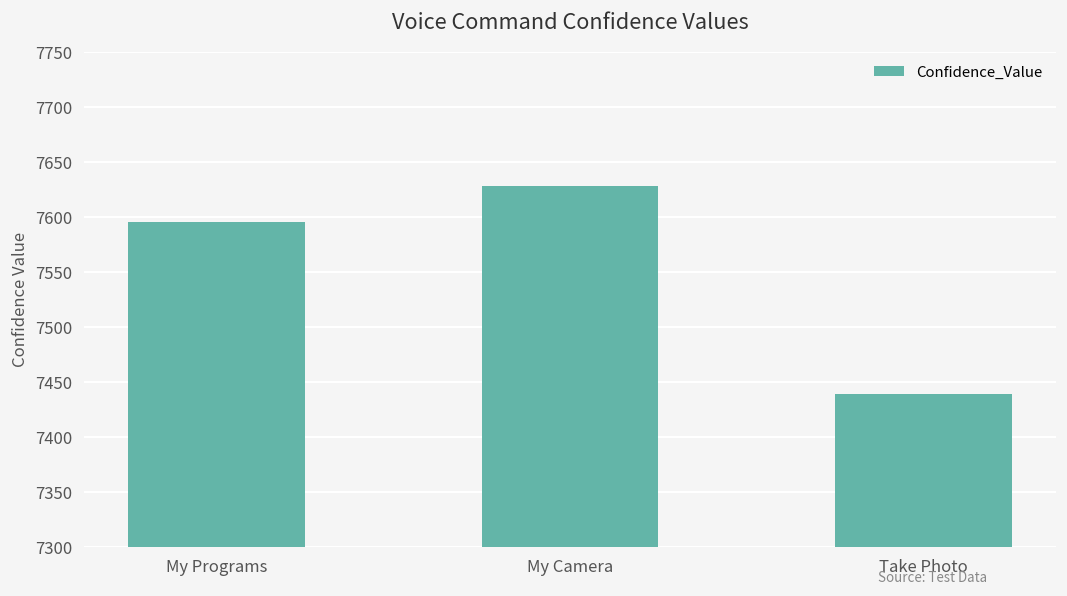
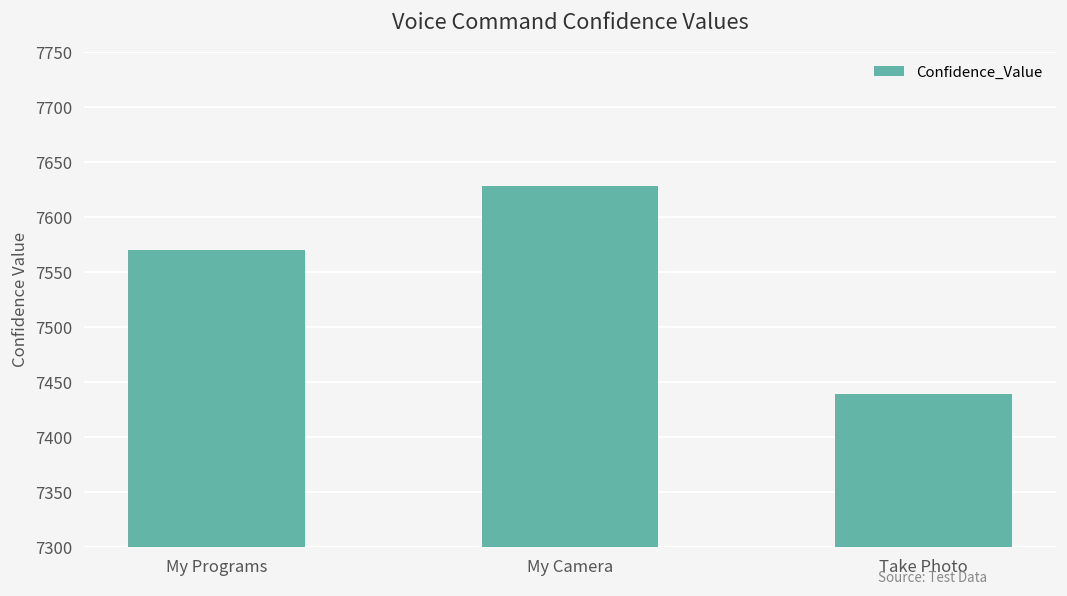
  {
-   "My Programs": 7600,
+   "My Programs": 7570,
    "My Camera": 7630,
    "Take Photo": 7440
  }
